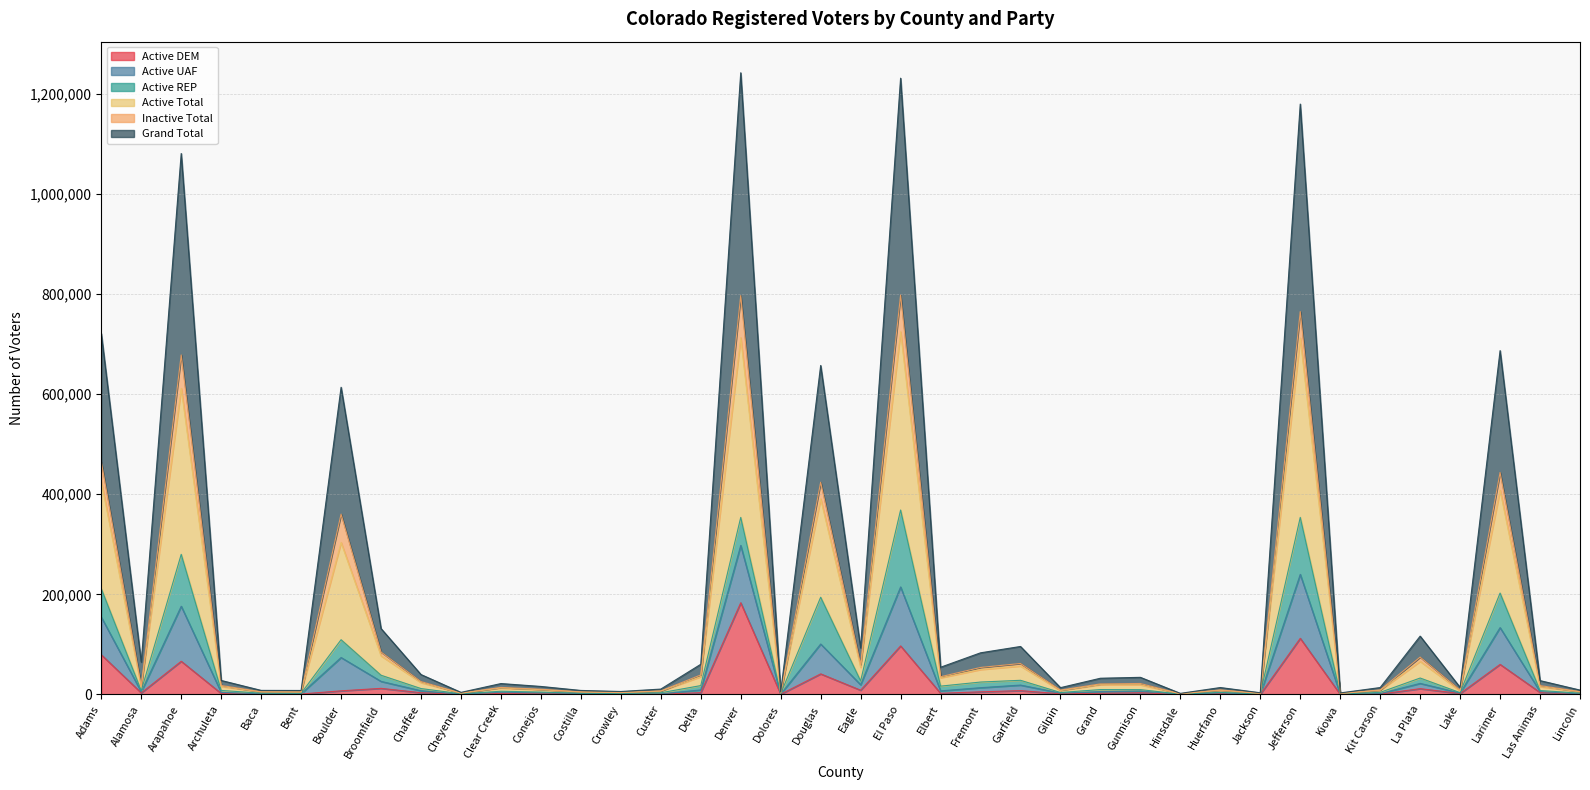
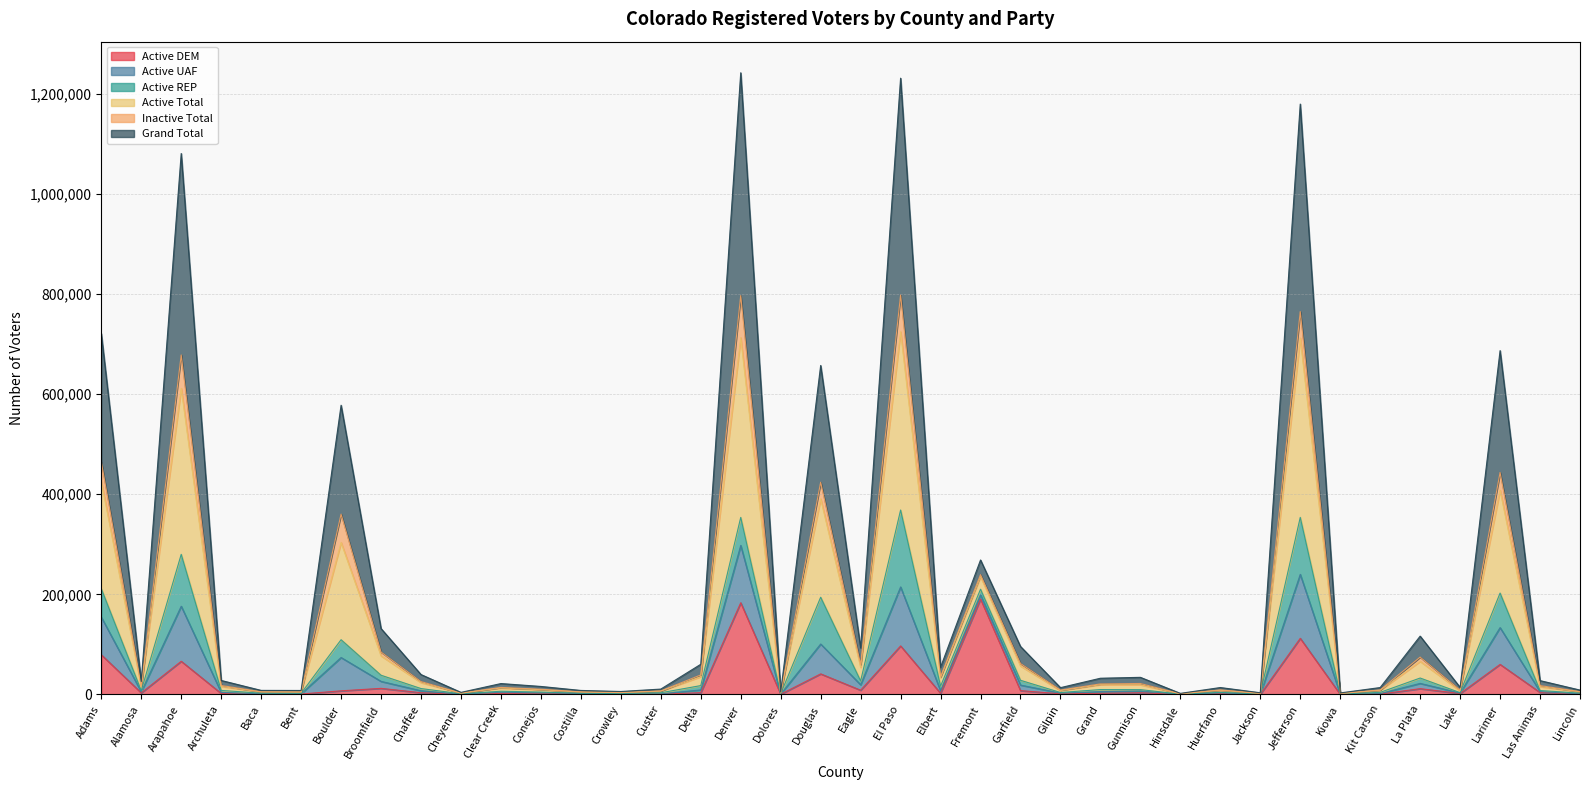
  {
    "Active DEM": {
      "Adams": "80,000",
      "Arapahoe": "70,000",
      "Boulder": "10,000",
      "Broomfield": "10,000",
      "Delta": "0",
      "Denver": "180,000",
      "Douglas": "40,000",
      "Eagle": "10,000",
      "El Paso": "100,000",
-     "Fremont": "10,000",
+     "Fremont": "190,000",
      "Garfield": "10,000",
      "Jefferson": "110,000",
      "La Plata": "10,000",
      "Larimer": "60,000"
    },
    "Grand Total": {
      "Adams": "260,000",
-     "Alamosa": "50,000",
+     "Alamosa": "10,000",
      "Arapahoe": "400,000",
      "Archuleta": "10,000",
-     "Boulder": "250,000",
+     "Boulder": "220,000",
      "Broomfield": "50,000",
      "Chaffee": "10,000",
      "Clear Creek": "10,000",
      "Conejos": "10,000",
      "Delta": "20,000",
      "Denver": "450,000",
      "Douglas": "230,000",
      "Eagle": "30,000",
      "El Paso": "430,000",
      "Elbert": "20,000",
      "Fremont": "30,000",
      "Garfield": "30,000",
      "Grand": "10,000",
      "Gunnison": "10,000",
      "Jefferson": "410,000",
      "La Plata": "40,000",
      "Lake": "10,000",
      "Larimer": "240,000",
      "Las Animas": "10,000"
    }
  }
